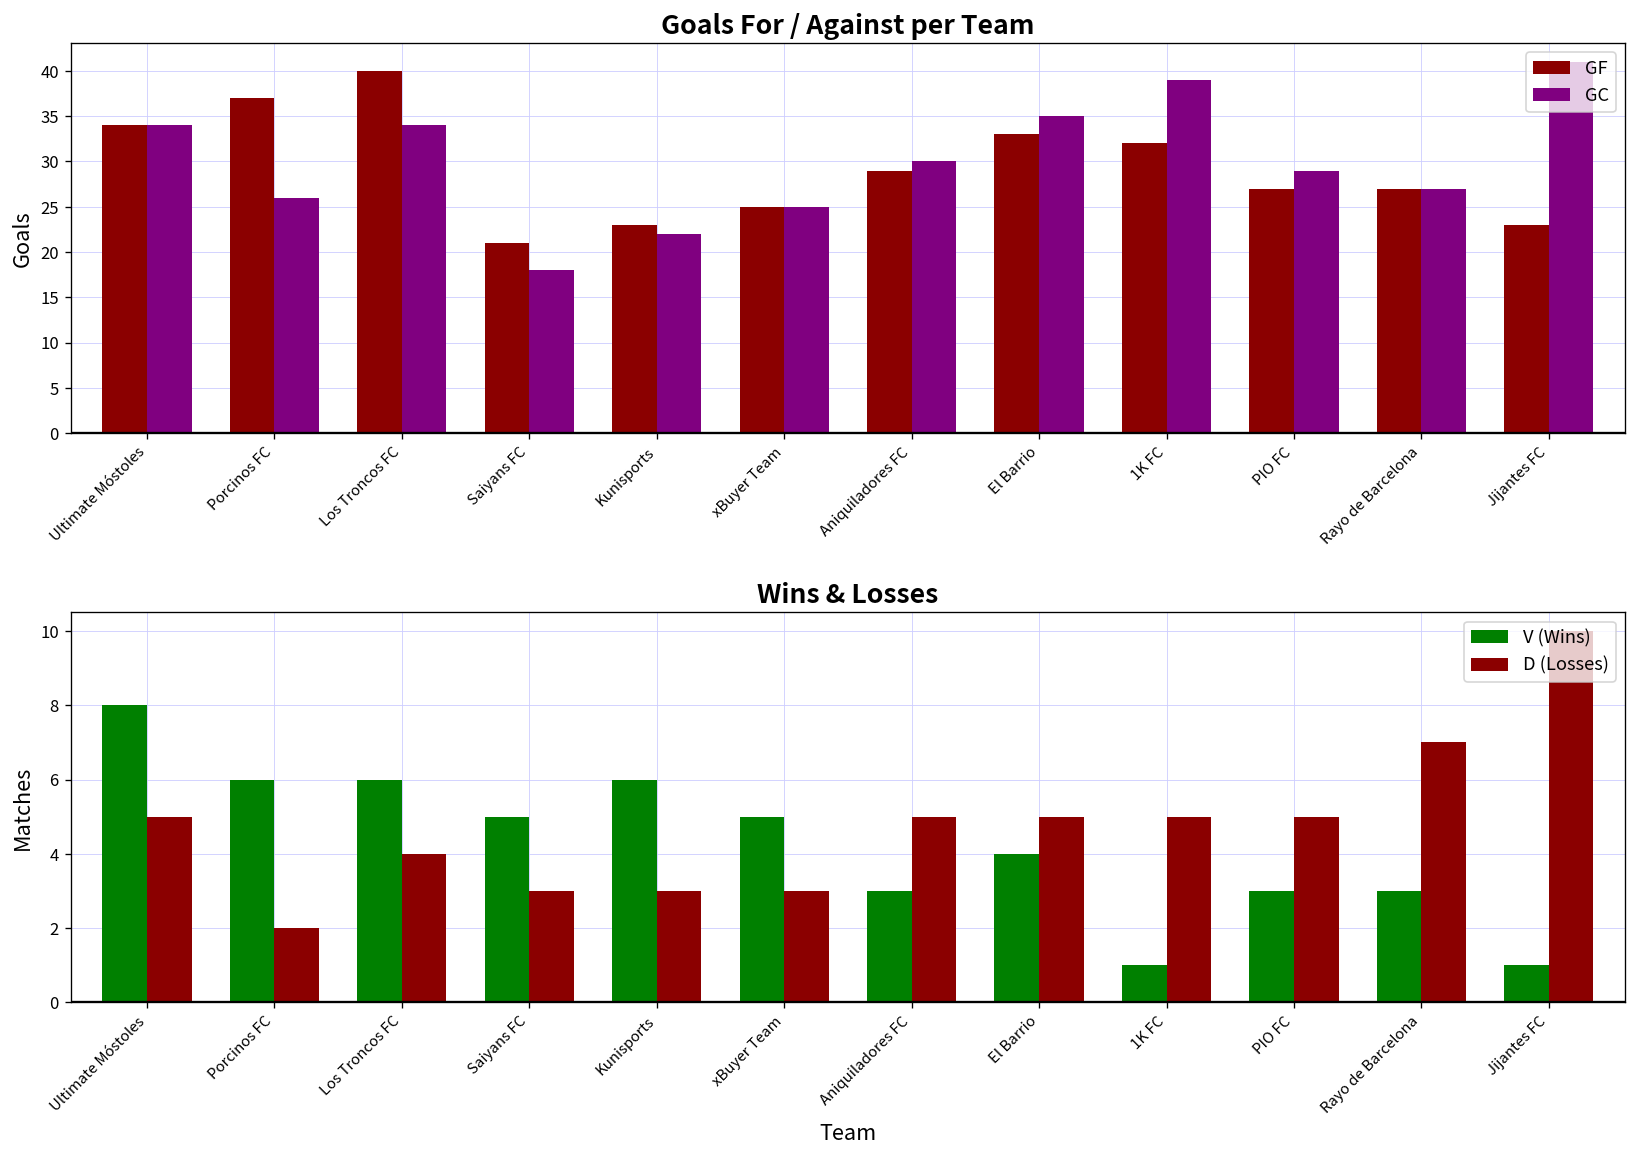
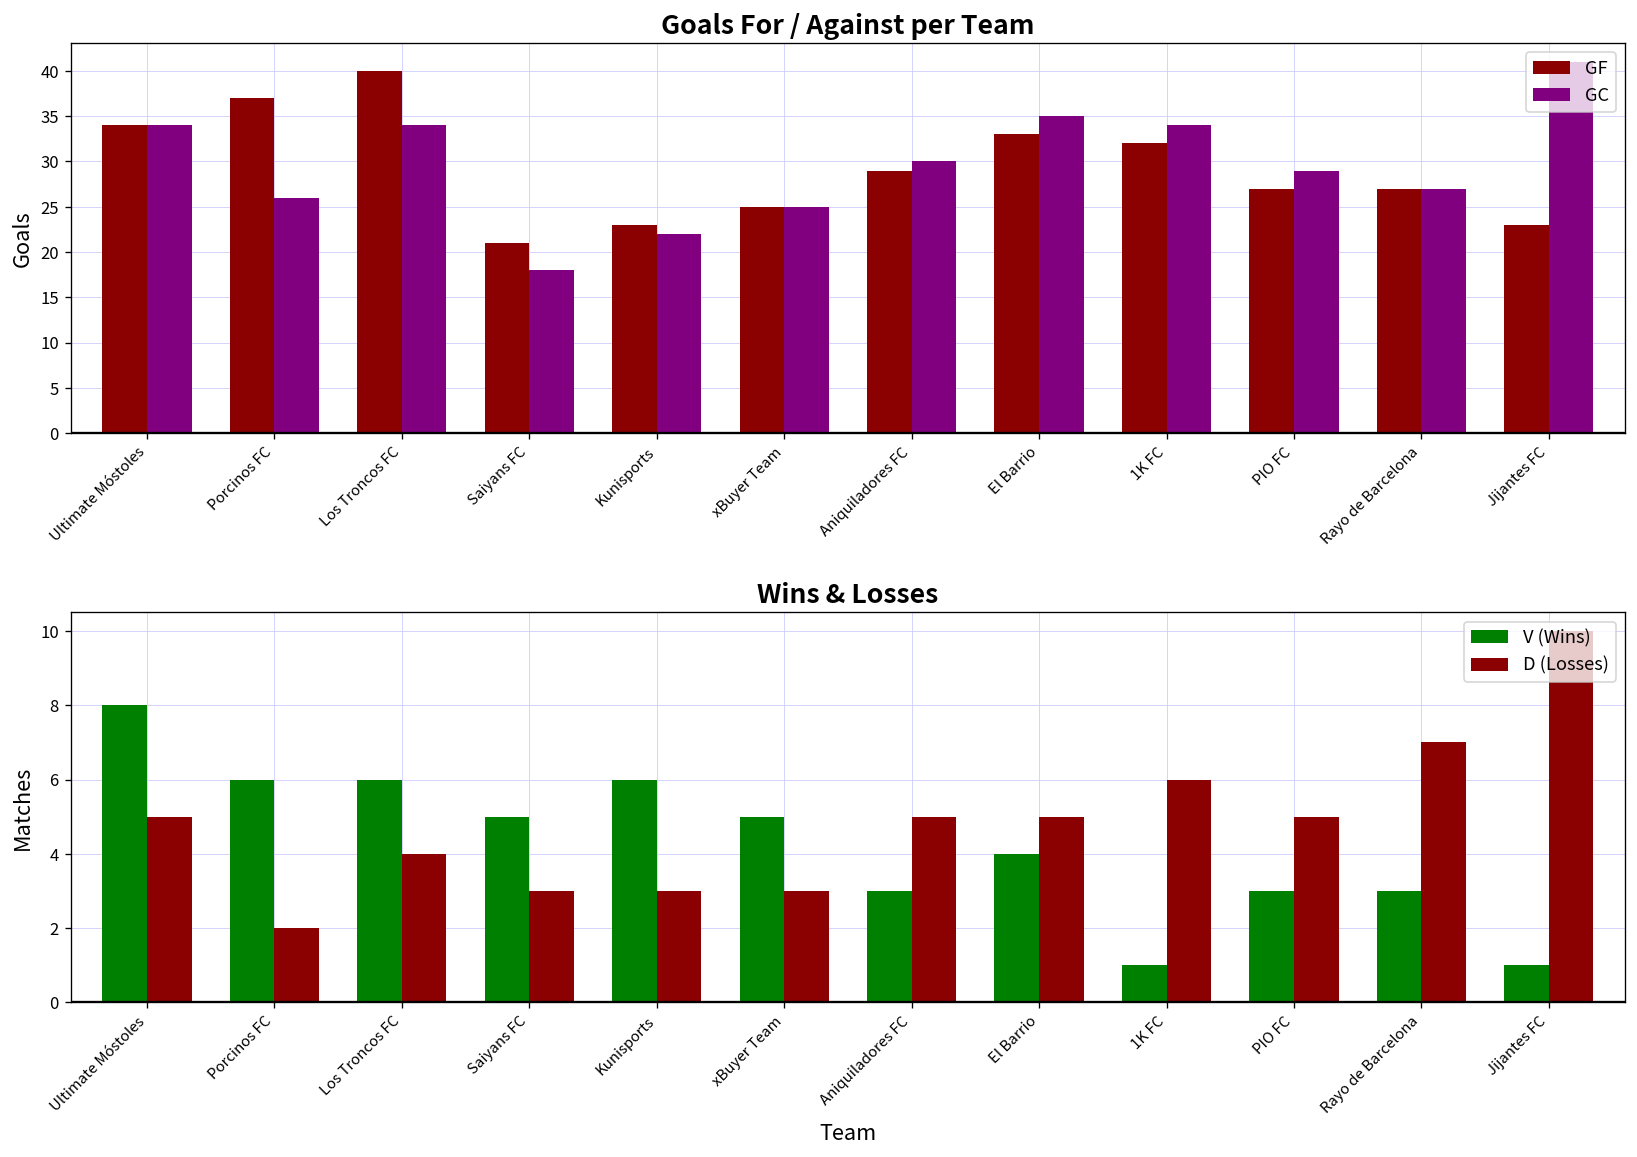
  {
    "Goals For / Against per Team": {
      "GF": {
        "Ultimate Móstoles": 34,
        "Porcinos FC": 37,
        "Los Troncos FC": 40,
        "Saiyans FC": 21,
        "Kunisports": 23,
        "xBuyer Team": 25,
        "Aniquiladores FC": 29,
        "El Barrio": 33,
        "1K FC": 32,
        "PIO FC": 27,
        "Rayo de Barcelona": 27,
        "Jijantes FC": 23
      },
      "GC": {
        "Ultimate Móstoles": 34,
        "Porcinos FC": 26,
        "Los Troncos FC": 34,
        "Saiyans FC": 18,
        "Kunisports": 22,
        "xBuyer Team": 25,
        "Aniquiladores FC": 30,
        "El Barrio": 35,
-       "1K FC": 39,
+       "1K FC": 34,
        "PIO FC": 29,
        "Rayo de Barcelona": 27
      }
    },
    "Wins & Losses": {
      "V (Wins)": {
        "Ultimate Móstoles": 8,
        "Porcinos FC": 6,
        "Los Troncos FC": 6,
        "Saiyans FC": 5,
        "Kunisports": 6,
        "xBuyer Team": 5,
        "Aniquiladores FC": 3,
        "El Barrio": 4,
        "1K FC": 1,
        "PIO FC": 3,
        "Rayo de Barcelona": 3,
        "Jijantes FC": 1
      },
      "D (Losses)": {
        "Ultimate Móstoles": 5,
        "Porcinos FC": 2,
        "Los Troncos FC": 4,
        "Saiyans FC": 3,
        "Kunisports": 3,
        "xBuyer Team": 3,
        "Aniquiladores FC": 5,
        "El Barrio": 5,
-       "1K FC": 5,
+       "1K FC": 6,
        "PIO FC": 5,
        "Rayo de Barcelona": 7
      }
    }
  }
